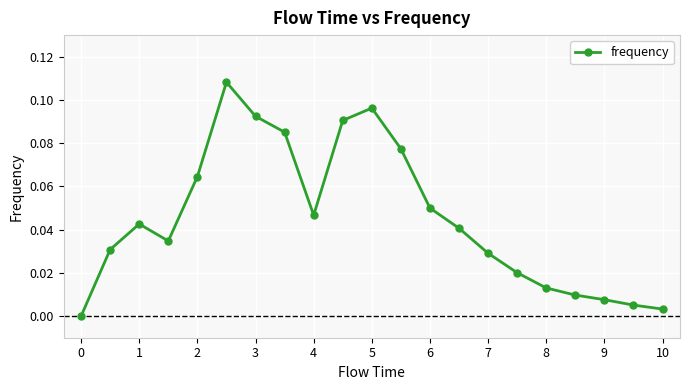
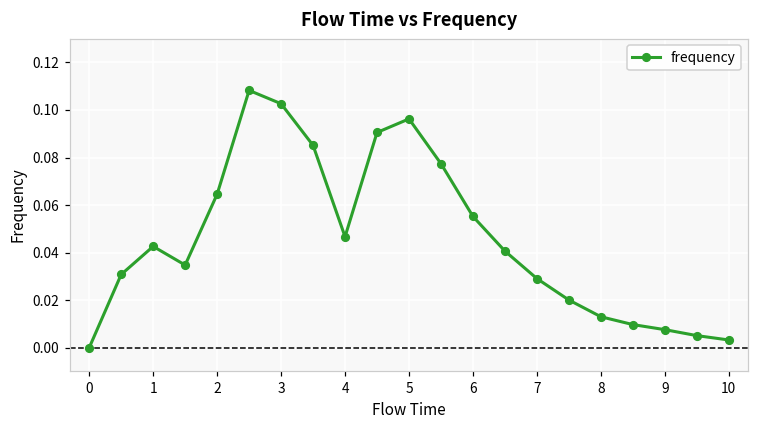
  {
    "0": 0.000,
    "1": 0.043,
    "2": 0.065,
-   "3": 0.092,
+   "3": 0.103,
    "4": 0.047,
    "5": 0.096,
-   "6": 0.050,
+   "6": 0.055,
    "7": 0.029,
    "8": 0.013,
    "9": 0.008,
    "10": 0.003
  }
